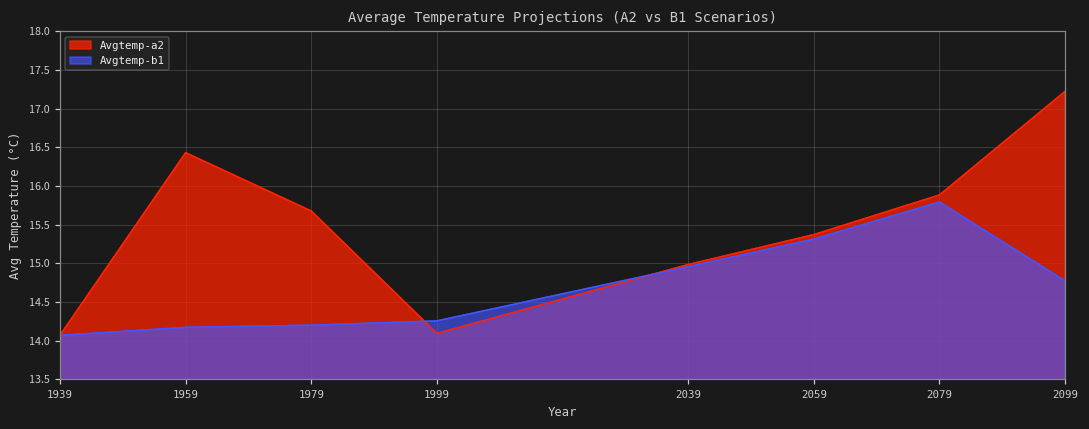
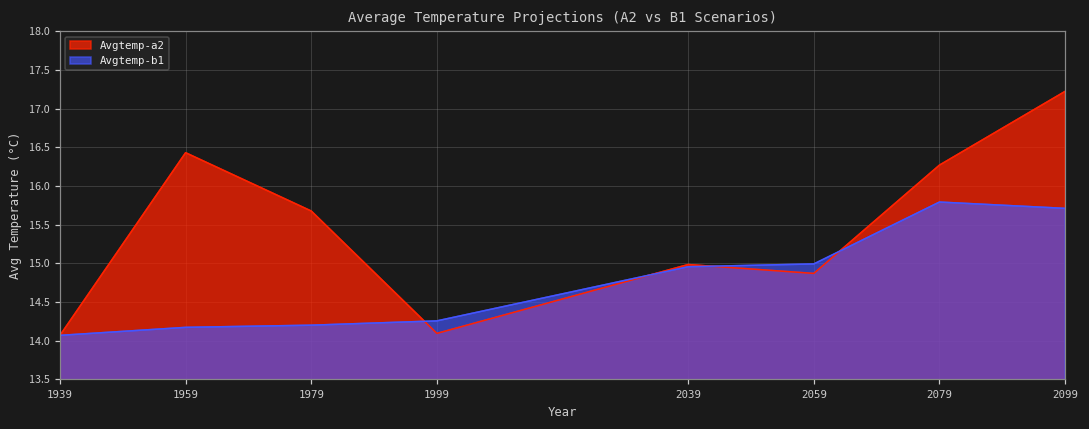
  {
    "Avgtemp-a2": {
      "1959": 16.4,
      "1979": 15.7,
      "1999": 14.1,
-     "2059": 15.4,
-     "2079": 15.9,
+     "2059": 14.9,
+     "2079": 16.3,
      "2099": 17.2
    },
    "Avgtemp-b1": {
      "1959": 14.2,
      "1979": 14.2,
      "1999": 14.3,
-     "2059": 15.3,
+     "2059": 15.0,
      "2079": 15.8,
-     "2099": 14.8
+     "2099": 15.7
    }
  }
